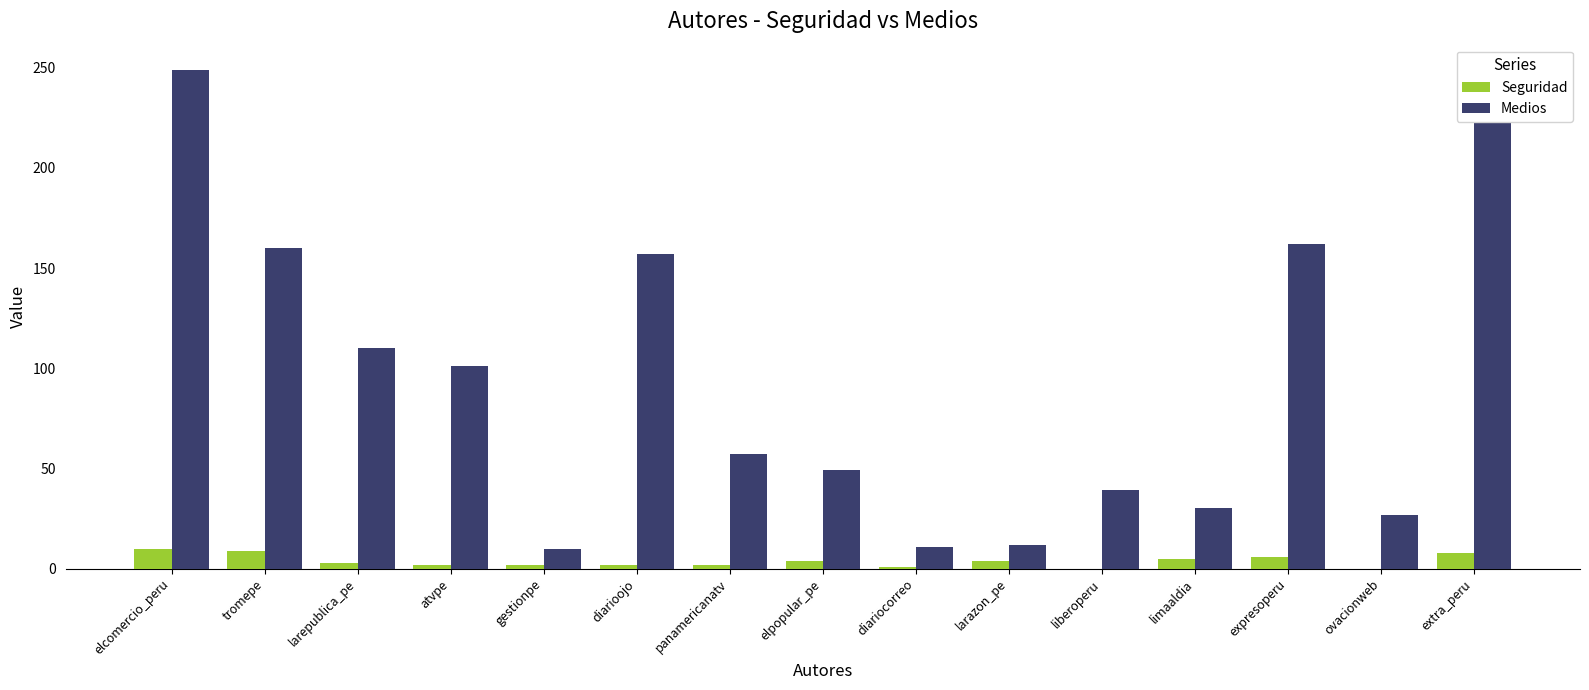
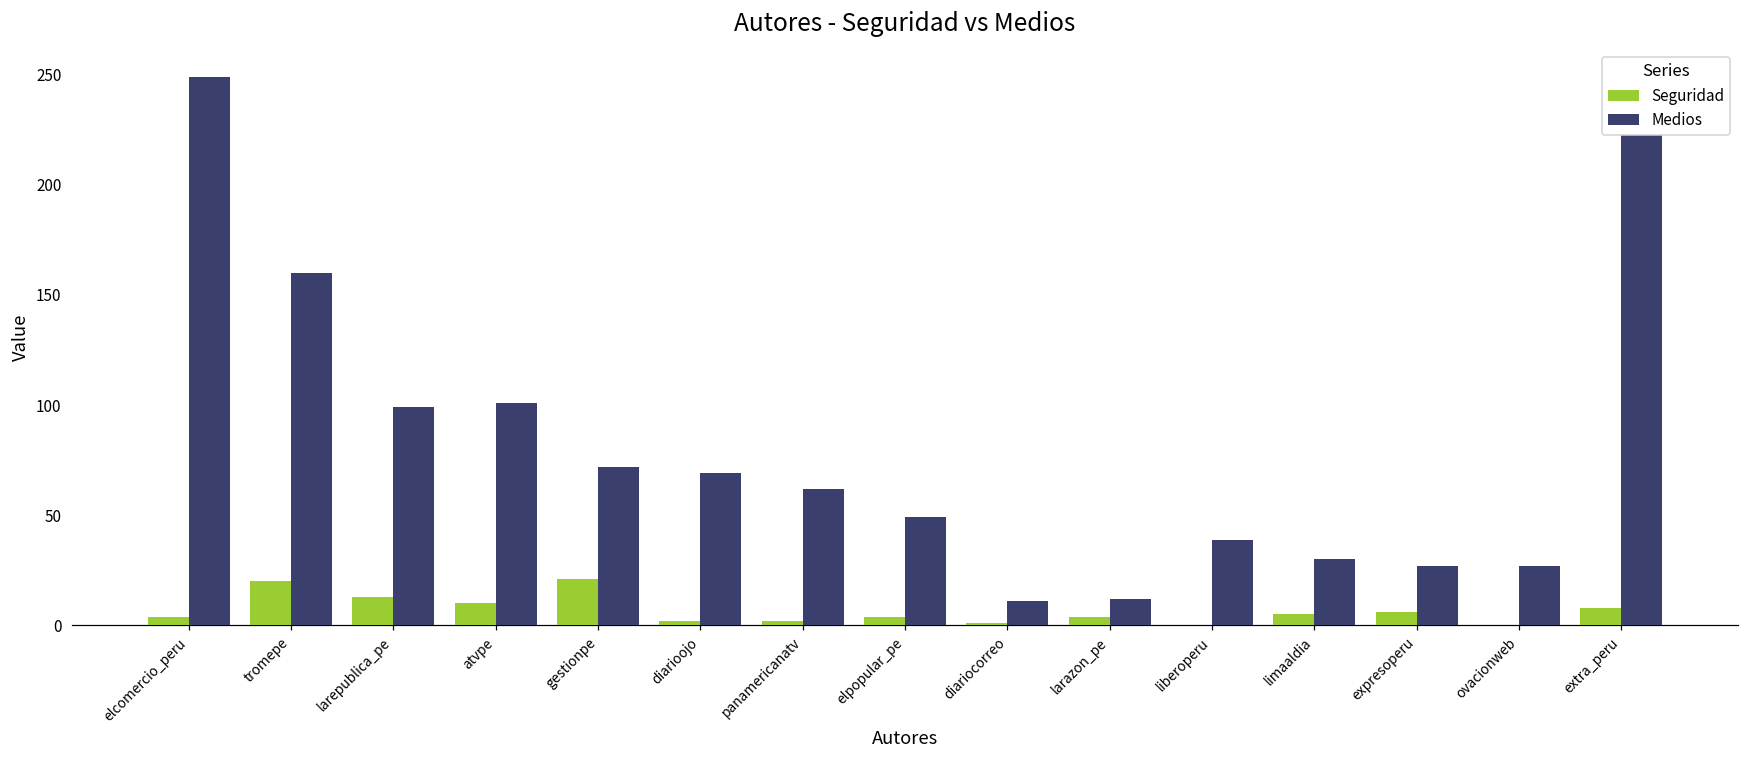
  {
    "Seguridad": {
-     "elcomercio_peru": 10,
-     "tromepe": 9,
-     "larepublica_pe": 3,
-     "atvpe": 2,
-     "gestionpe": 2,
+     "elcomercio_peru": 4,
+     "tromepe": 20,
+     "larepublica_pe": 13,
+     "atvpe": 10,
+     "gestionpe": 21,
      "diarioojo": 2,
      "panamericanatv": 2,
      "elpopular_pe": 4,
      "larazon_pe": 4,
      "liberoperu": 0,
      "limaaldia": 5,
      "expresoperu": 6,
      "ovacionweb": 0,
      "extra_peru": 8
    },
    "Medios": {
      "elcomercio_peru": 249,
      "tromepe": 160,
-     "larepublica_pe": 110,
+     "larepublica_pe": 99,
      "atvpe": 101,
-     "gestionpe": 10,
-     "diarioojo": 157,
-     "panamericanatv": 57,
+     "gestionpe": 72,
+     "diarioojo": 69,
+     "panamericanatv": 62,
      "elpopular_pe": 49,
      "diariocorreo": 11,
      "larazon_pe": 12,
      "liberoperu": 39,
      "limaaldia": 30,
-     "expresoperu": 162,
+     "expresoperu": 27,
      "ovacionweb": 27
    }
  }
